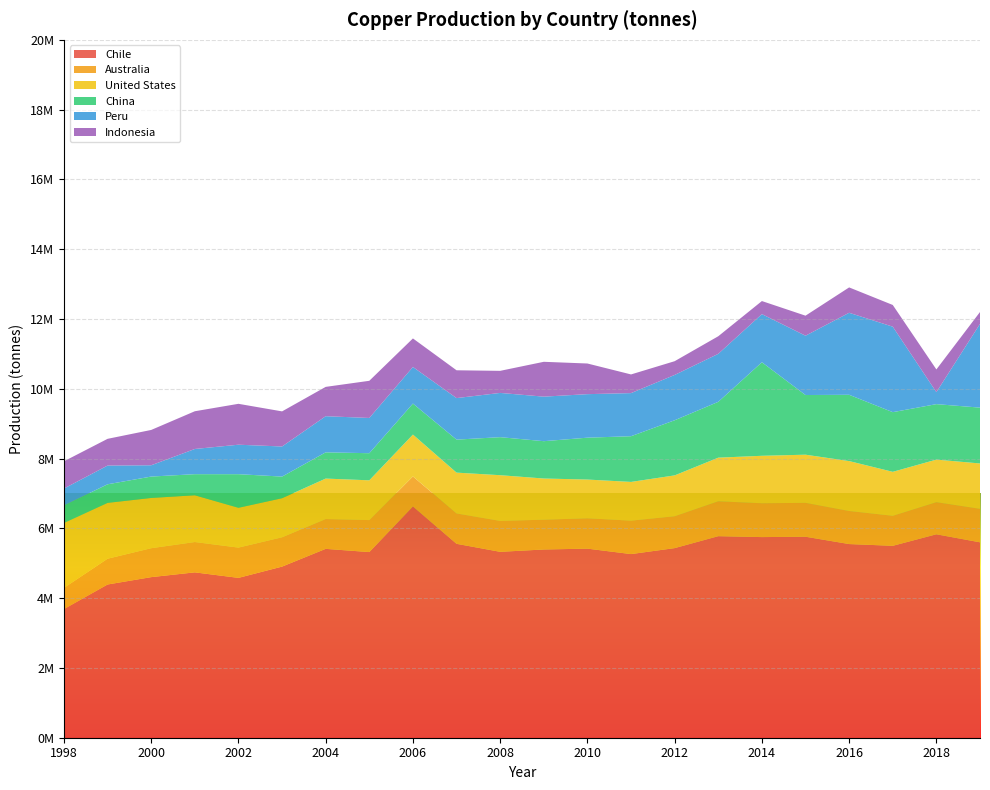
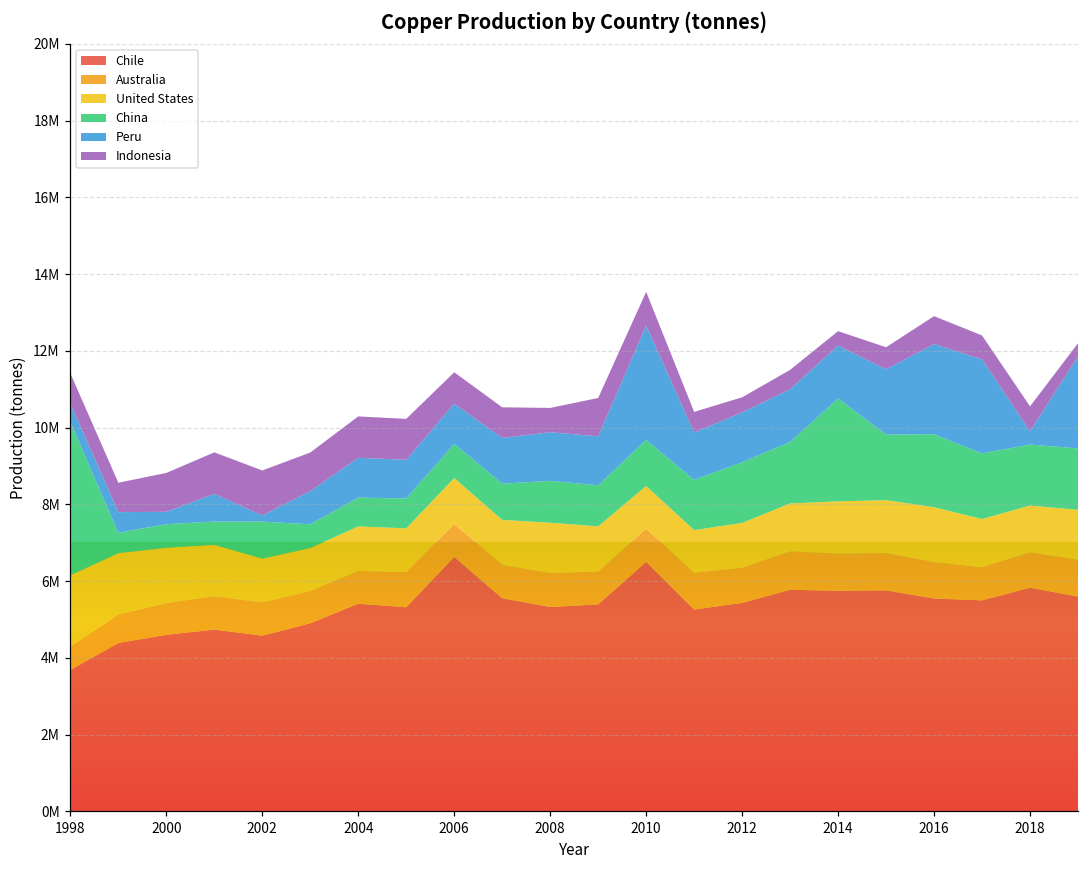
  {
    "Chile": {
      "1998": 3700000,
      "2000": 4600000,
      "2002": 4600000,
      "2004": 5400000,
      "2006": 6600000,
      "2008": 5300000,
-     "2010": 5400000,
+     "2010": 6500000,
      "2012": 5400000,
      "2014": 5700000,
      "2016": 5600000,
      "2018": 5800000
    },
    "China": {
-     "1998": 500000,
+     "1998": 4000000,
      "2000": 600000,
      "2002": 1000000,
      "2004": 800000,
      "2006": 900000,
      "2008": 1100000,
      "2010": 1200000,
      "2012": 1600000,
      "2014": 2700000,
      "2016": 1900000,
      "2018": 1600000
    },
    "Peru": {
      "1998": 500000,
      "2000": 300000,
-     "2002": 800000,
+     "2002": 200000,
      "2004": 1000000,
      "2006": 1000000,
      "2008": 1300000,
-     "2010": 1200000,
+     "2010": 3000000,
      "2012": 1300000,
      "2014": 1400000,
      "2016": 2400000,
      "2018": 300000
    },
    "Indonesia": {
      "1998": 800000,
      "2000": 1000000,
      "2002": 1200000,
-     "2004": 800000,
+     "2004": 1100000,
      "2006": 800000,
      "2008": 600000,
      "2010": 900000,
      "2012": 400000,
      "2014": 400000,
      "2016": 700000,
      "2018": 700000
    }
  }
